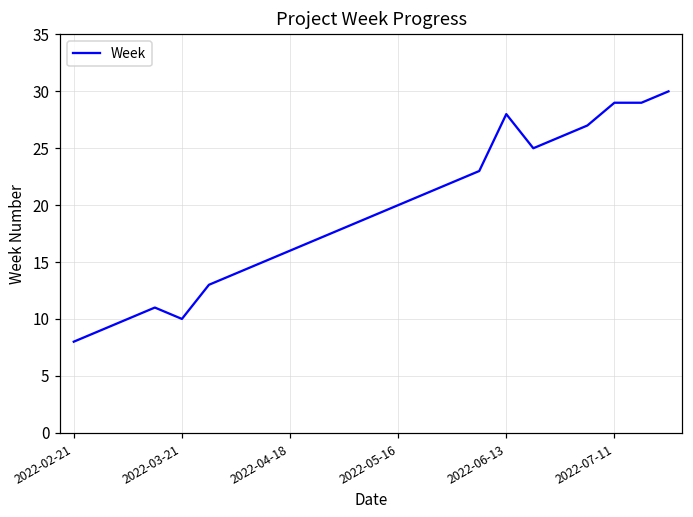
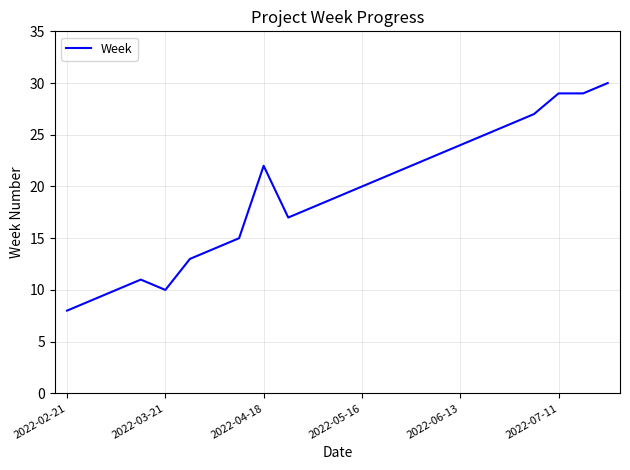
  {
    "2022-02-21": 8,
    "2022-03-21": 10,
-   "2022-04-18": 16,
+   "2022-04-18": 22,
    "2022-05-16": 20,
-   "2022-06-13": 28,
+   "2022-06-13": 24,
    "2022-07-11": 29
  }
